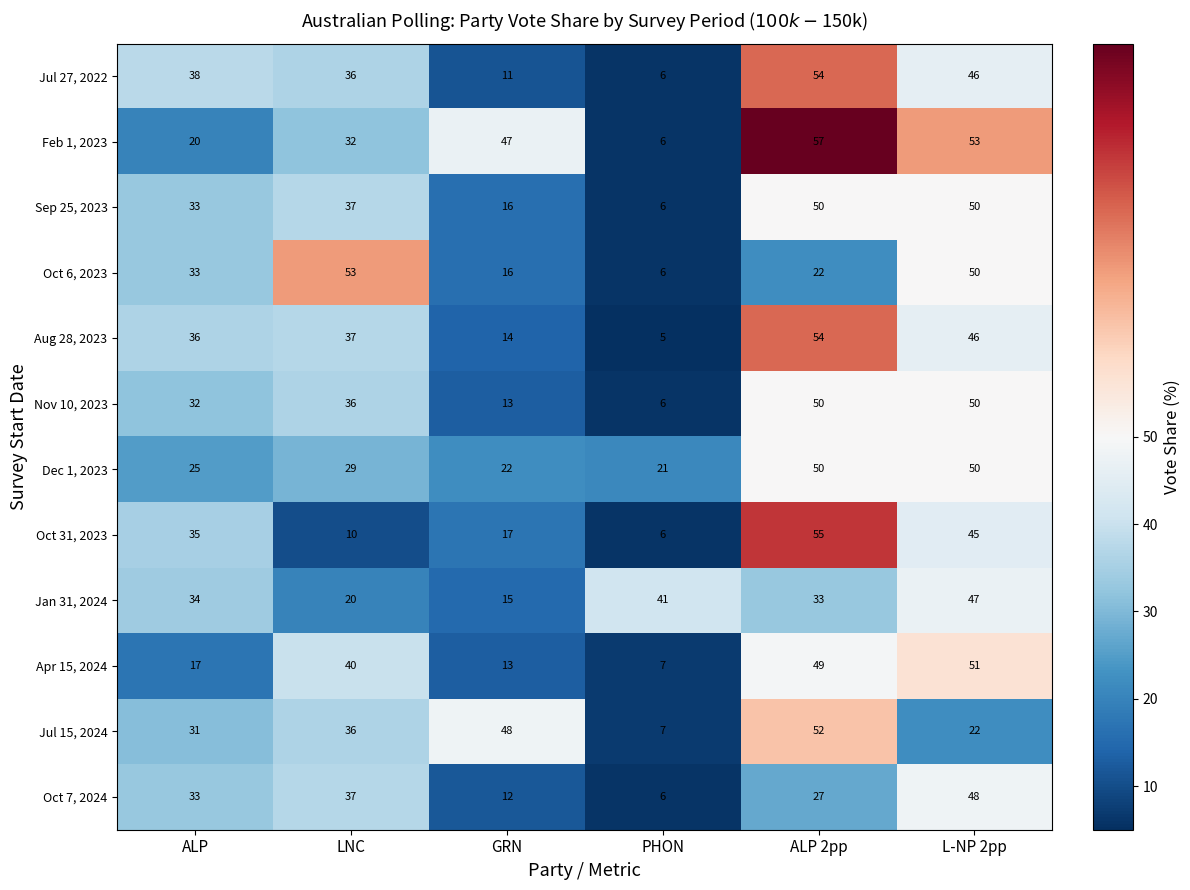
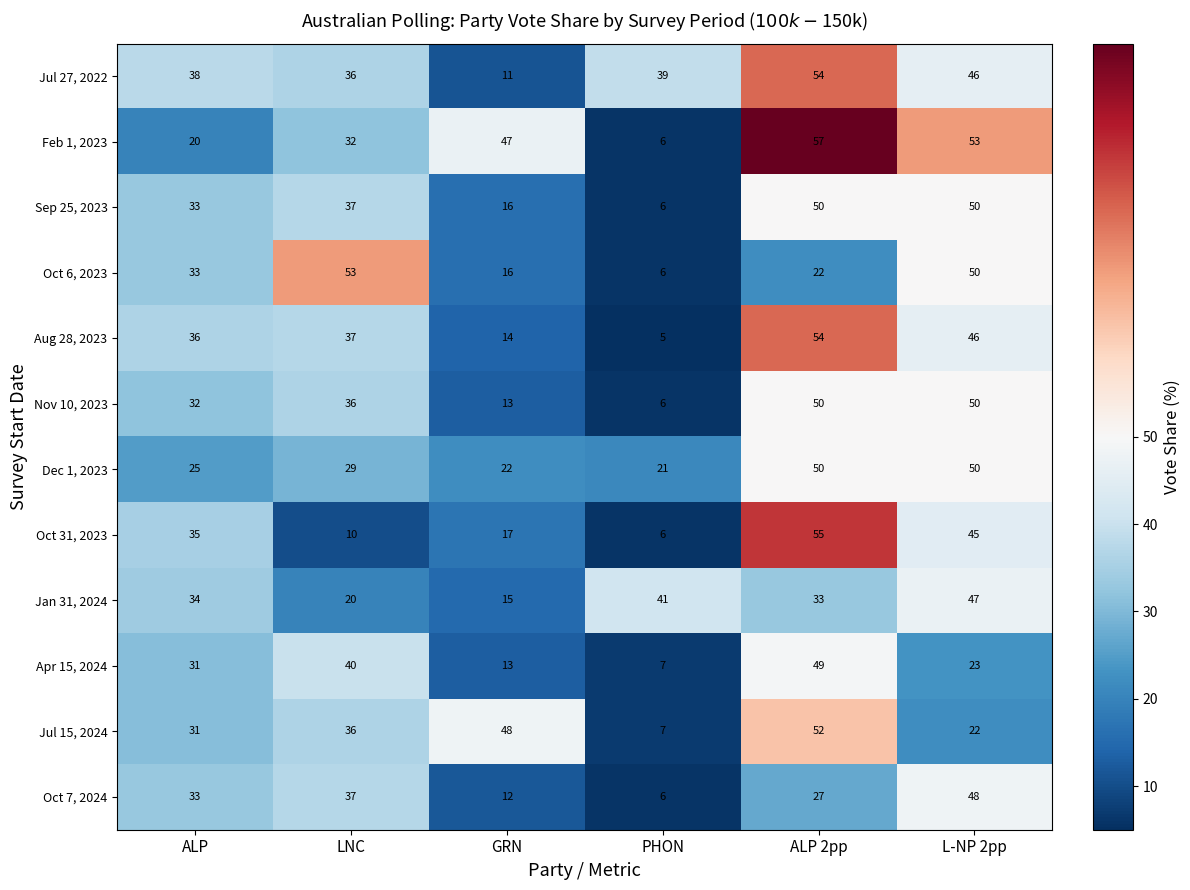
  {
    "Jul 27, 2022": {
      "ALP": 38,
      "LNC": 36,
      "GRN": 11,
-     "PHON": 6,
+     "PHON": 39,
      "ALP 2pp": 54,
      "L-NP 2pp": 46
    },
    "Feb 1, 2023": {
      "ALP": 20,
      "LNC": 32,
      "GRN": 47,
      "PHON": 6,
      "ALP 2pp": 57,
      "L-NP 2pp": 53
    },
    "Sep 25, 2023": {
      "ALP": 33,
      "LNC": 37,
      "GRN": 16,
      "PHON": 6,
      "ALP 2pp": 50,
      "L-NP 2pp": 50
    },
    "Oct 6, 2023": {
      "ALP": 33,
      "LNC": 53,
      "GRN": 16,
      "PHON": 6,
      "ALP 2pp": 22,
      "L-NP 2pp": 50
    },
    "Aug 28, 2023": {
      "ALP": 36,
      "LNC": 37,
      "GRN": 14,
      "PHON": 5,
      "ALP 2pp": 54,
      "L-NP 2pp": 46
    },
    "Nov 10, 2023": {
      "ALP": 32,
      "LNC": 36,
      "GRN": 13,
      "PHON": 6,
      "ALP 2pp": 50,
      "L-NP 2pp": 50
    },
    "Dec 1, 2023": {
      "ALP": 25,
      "LNC": 29,
      "GRN": 22,
      "PHON": 21,
      "ALP 2pp": 50,
      "L-NP 2pp": 50
    },
    "Oct 31, 2023": {
      "ALP": 35,
      "LNC": 10,
      "GRN": 17,
      "PHON": 6,
      "ALP 2pp": 55,
      "L-NP 2pp": 45
    },
    "Jan 31, 2024": {
      "ALP": 34,
      "LNC": 20,
      "GRN": 15,
      "PHON": 41,
      "ALP 2pp": 33,
      "L-NP 2pp": 47
    },
    "Apr 15, 2024": {
-     "ALP": 17,
+     "ALP": 31,
      "LNC": 40,
      "GRN": 13,
      "PHON": 7,
      "ALP 2pp": 49,
-     "L-NP 2pp": 51
+     "L-NP 2pp": 23
    },
    "Jul 15, 2024": {
      "ALP": 31,
      "LNC": 36,
      "GRN": 48,
      "PHON": 7,
      "ALP 2pp": 52,
      "L-NP 2pp": 22
    },
    "Oct 7, 2024": {
      "ALP": 33,
      "LNC": 37,
      "GRN": 12,
      "PHON": 6,
      "ALP 2pp": 27,
      "L-NP 2pp": 48
    }
  }
